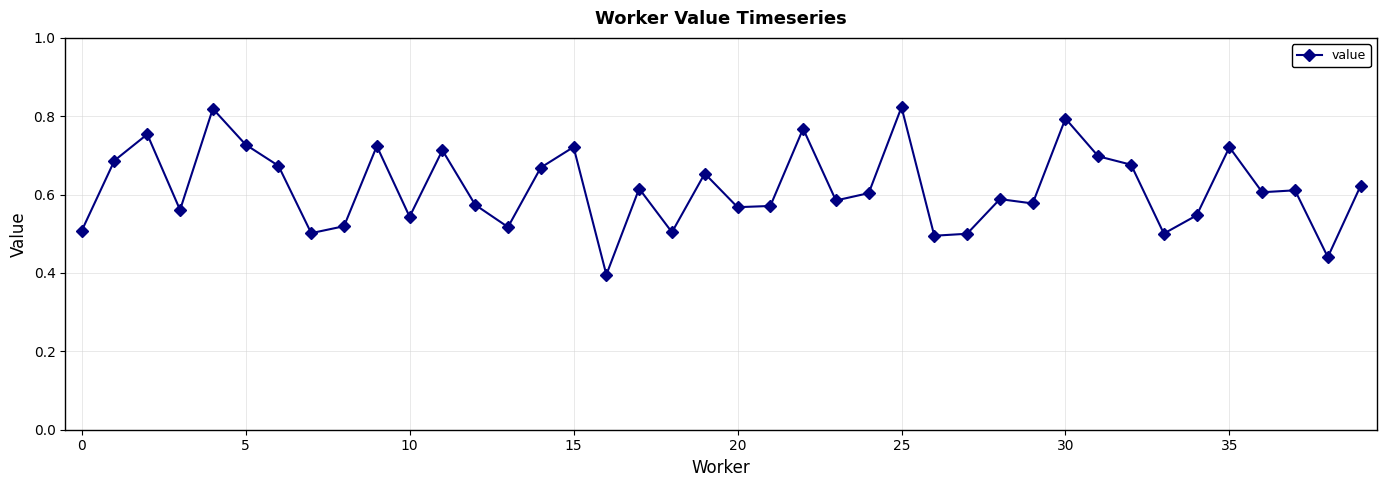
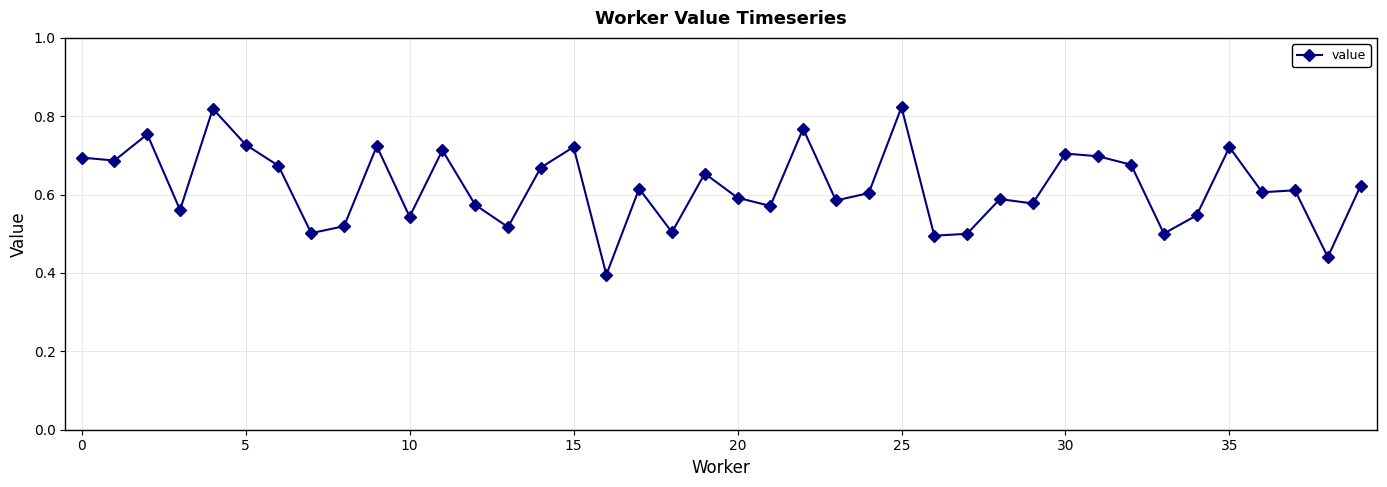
  {
-   "0": 0.51,
+   "0": 0.69,
    "5": 0.73,
    "10": 0.54,
    "15": 0.72,
-   "20": 0.57,
+   "20": 0.59,
    "25": 0.82,
-   "30": 0.79,
+   "30": 0.70,
    "35": 0.72
  }
